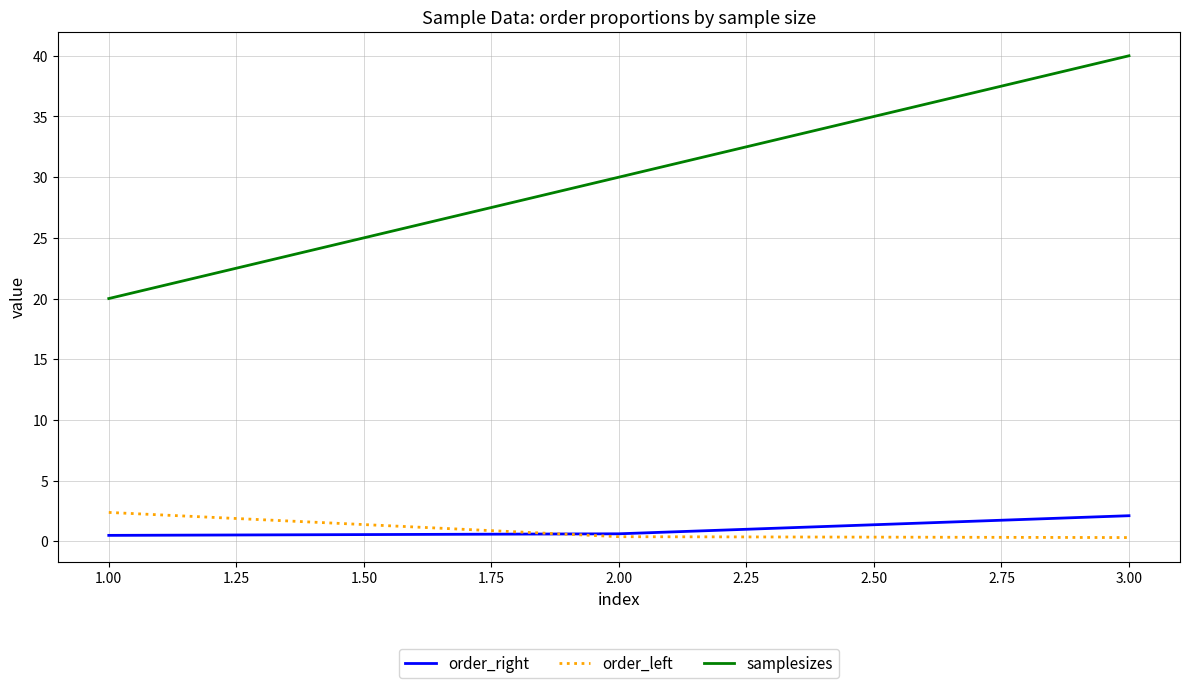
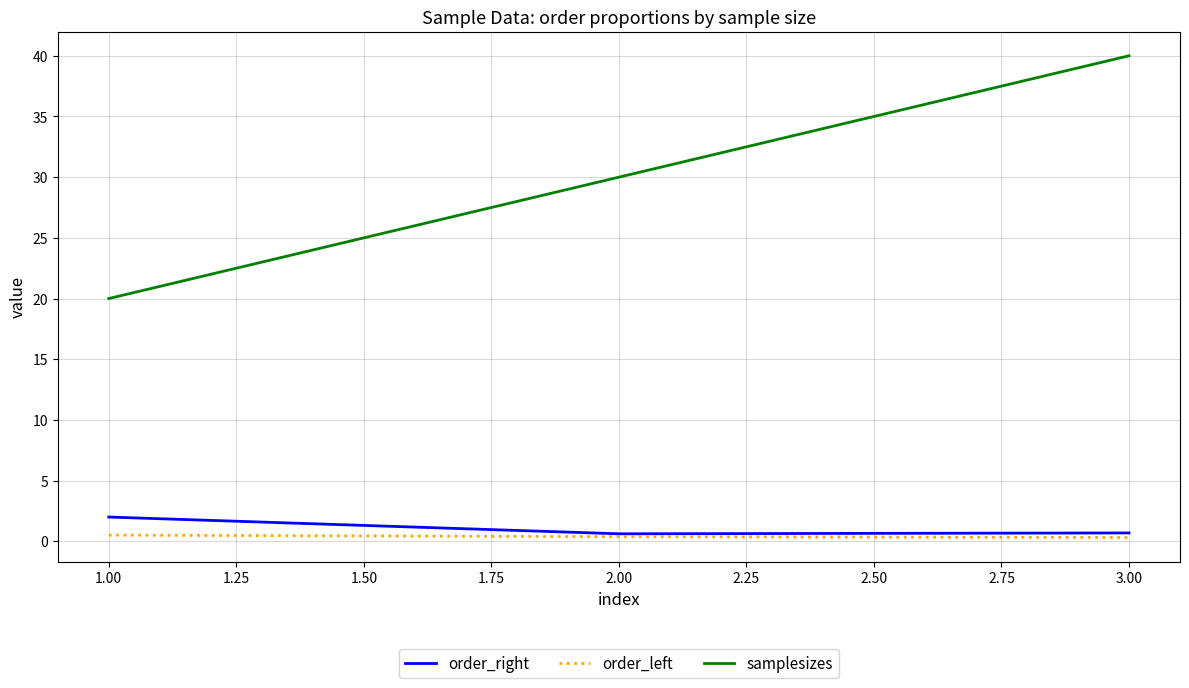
  {
    "order_right": {
-     "1.00": 0.5,
+     "1.00": 2.0,
      "2.00": 0.6,
-     "3.00": 2.1
+     "3.00": 0.7
    },
    "order_left": {
-     "1.00": 2.4,
+     "1.00": 0.5,
      "2.00": 0.4,
      "3.00": 0.3
    },
    "samplesizes": {
      "1.00": 20.0,
      "2.00": 30.0,
      "3.00": 40.0
    }
  }
